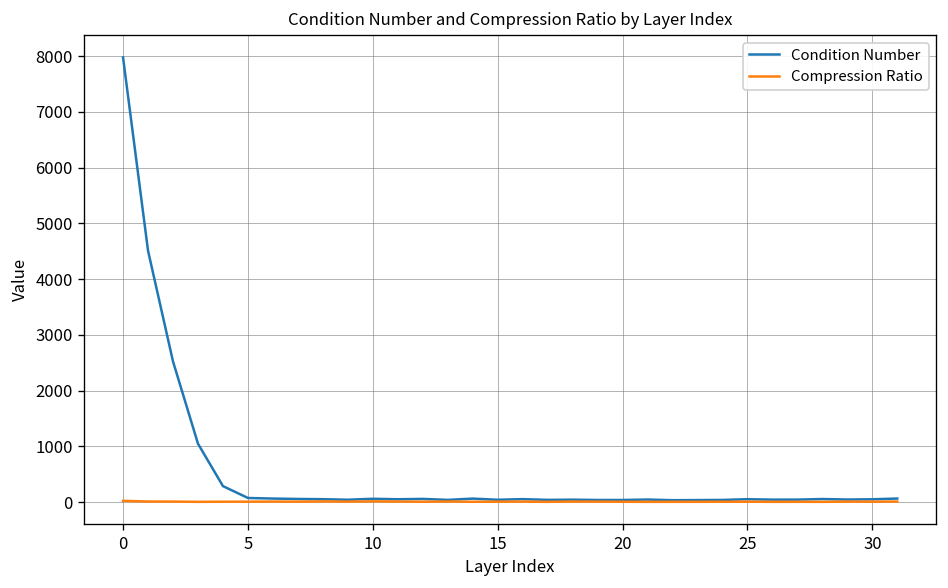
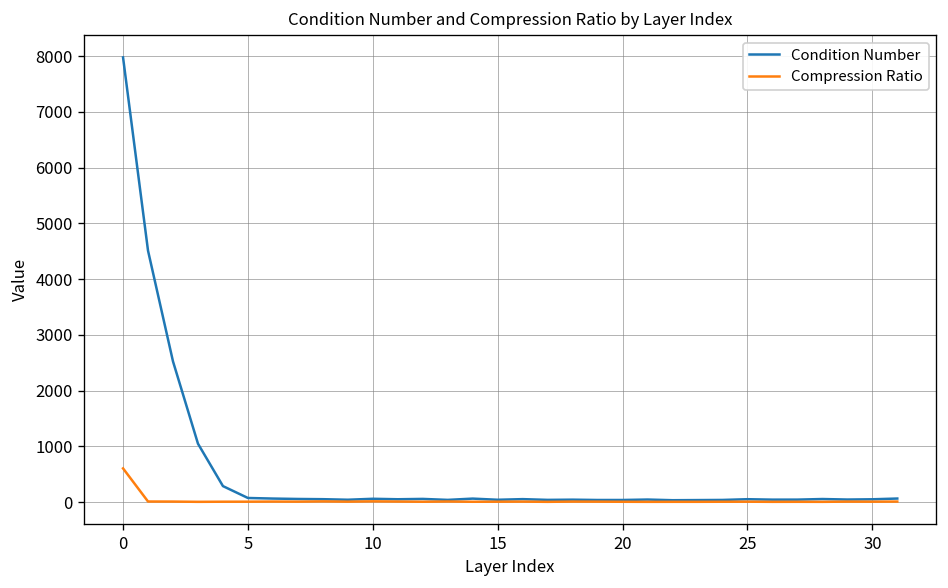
  {
    "Condition Number": {
      "0": 8000,
      "5": 100
    },
    "Compression Ratio": {
-     "0": 0,
+     "0": 600,
      "5": 0
    }
  }
